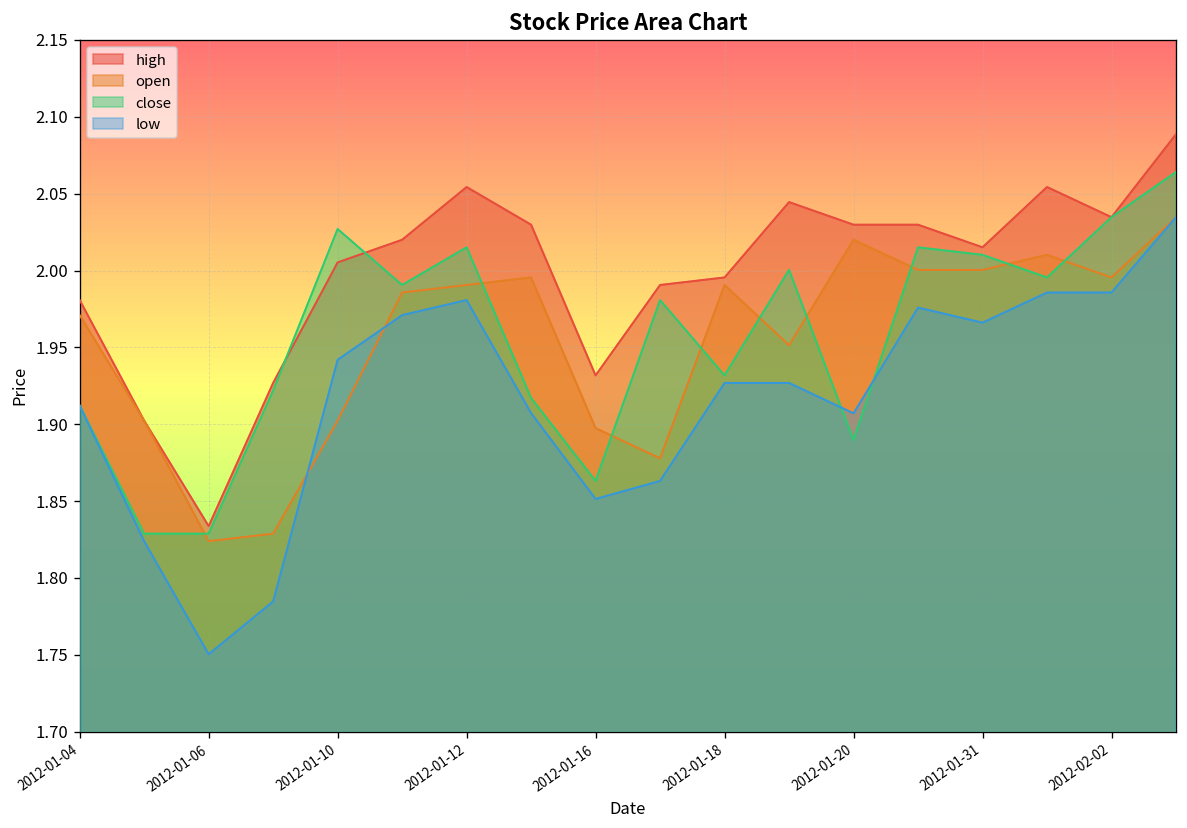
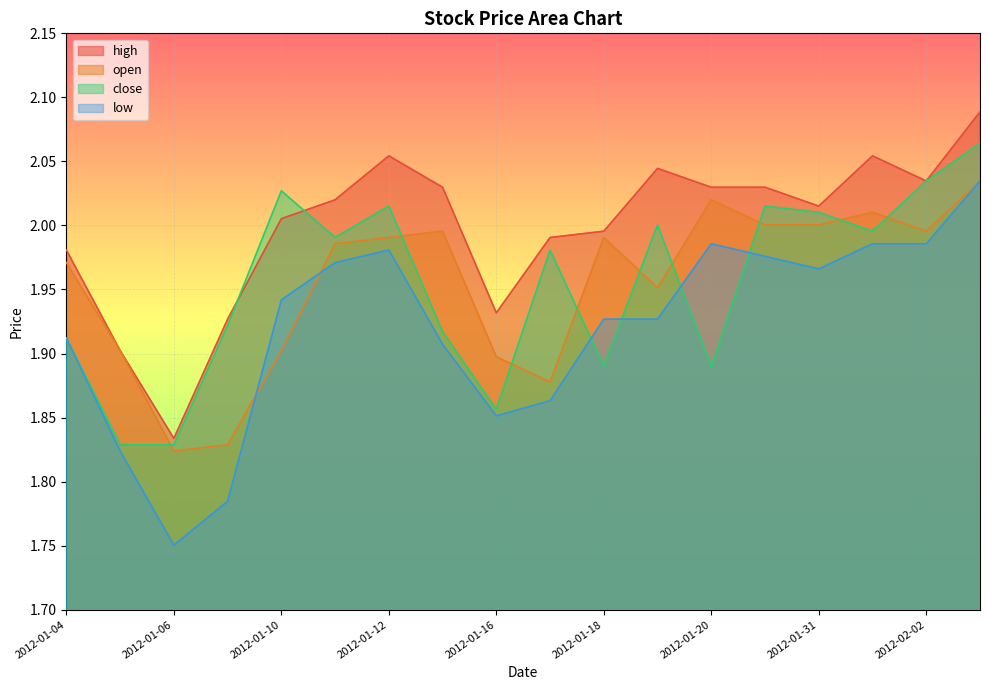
  {
    "close": {
      "2012-01-06": 1.829,
      "2012-01-10": 2.027,
      "2012-01-12": 2.015,
-     "2012-01-16": 1.863,
-     "2012-01-18": 1.932,
+     "2012-01-16": 1.856,
+     "2012-01-18": 1.890,
      "2012-01-20": 1.890,
      "2012-01-31": 2.010
    },
    "low": {
      "2012-01-06": 1.750,
      "2012-01-10": 1.942,
      "2012-01-12": 1.981,
      "2012-01-16": 1.851,
      "2012-01-18": 1.927,
-     "2012-01-20": 1.907,
+     "2012-01-20": 1.986,
      "2012-01-31": 1.966,
      "2012-02-02": 1.986
    }
  }
